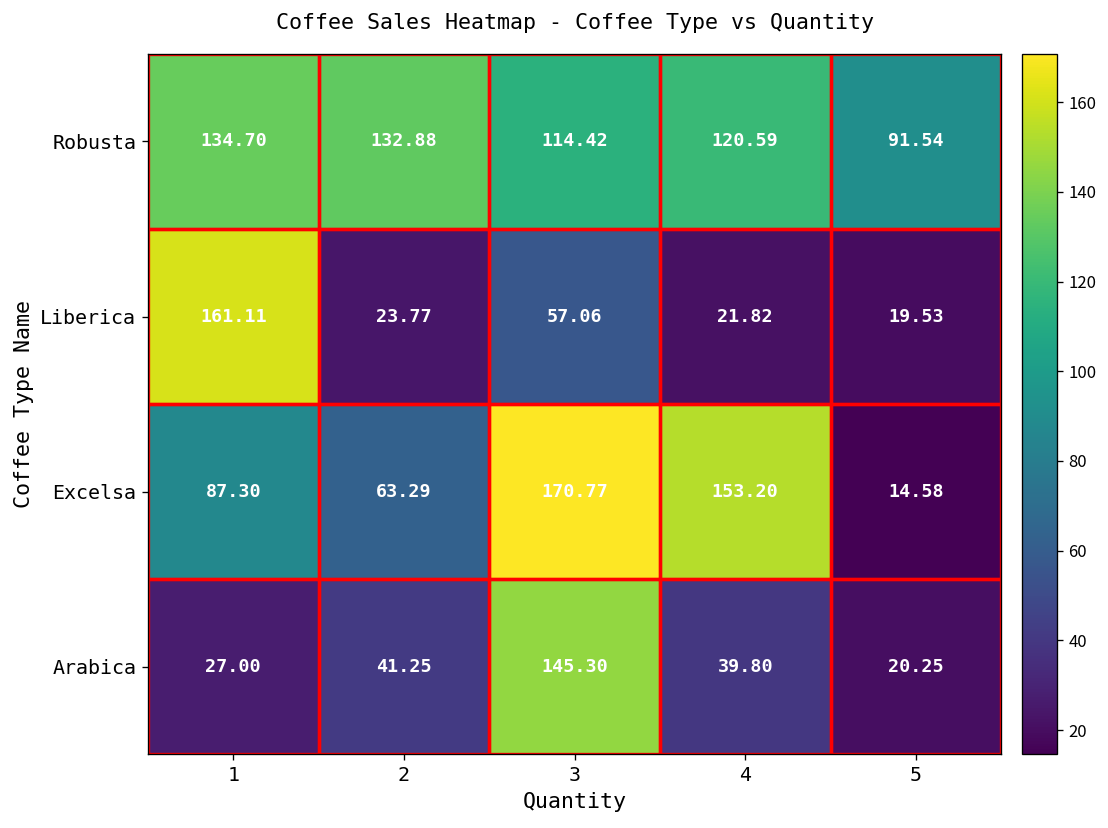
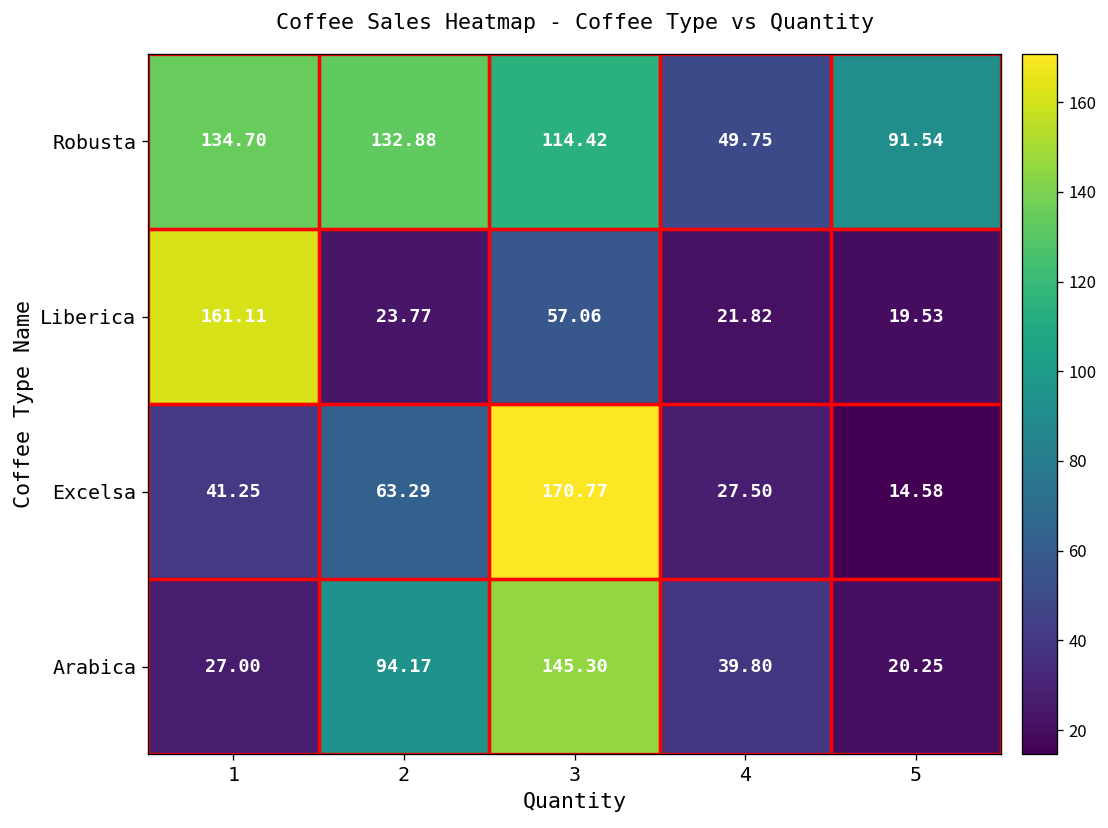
  {
    "Robusta": {
      "1": 134.70,
      "2": 132.88,
      "3": 114.42,
-     "4": 120.59,
+     "4": 49.75,
      "5": 91.54
    },
    "Liberica": {
      "1": 161.11,
      "2": 23.77,
      "3": 57.06,
      "4": 21.82,
      "5": 19.53
    },
    "Excelsa": {
-     "1": 87.30,
+     "1": 41.25,
      "2": 63.29,
      "3": 170.77,
-     "4": 153.20,
+     "4": 27.50,
      "5": 14.58
    },
    "Arabica": {
      "1": 27.00,
-     "2": 41.25,
+     "2": 94.17,
      "3": 145.30,
      "4": 39.80,
      "5": 20.25
    }
  }
